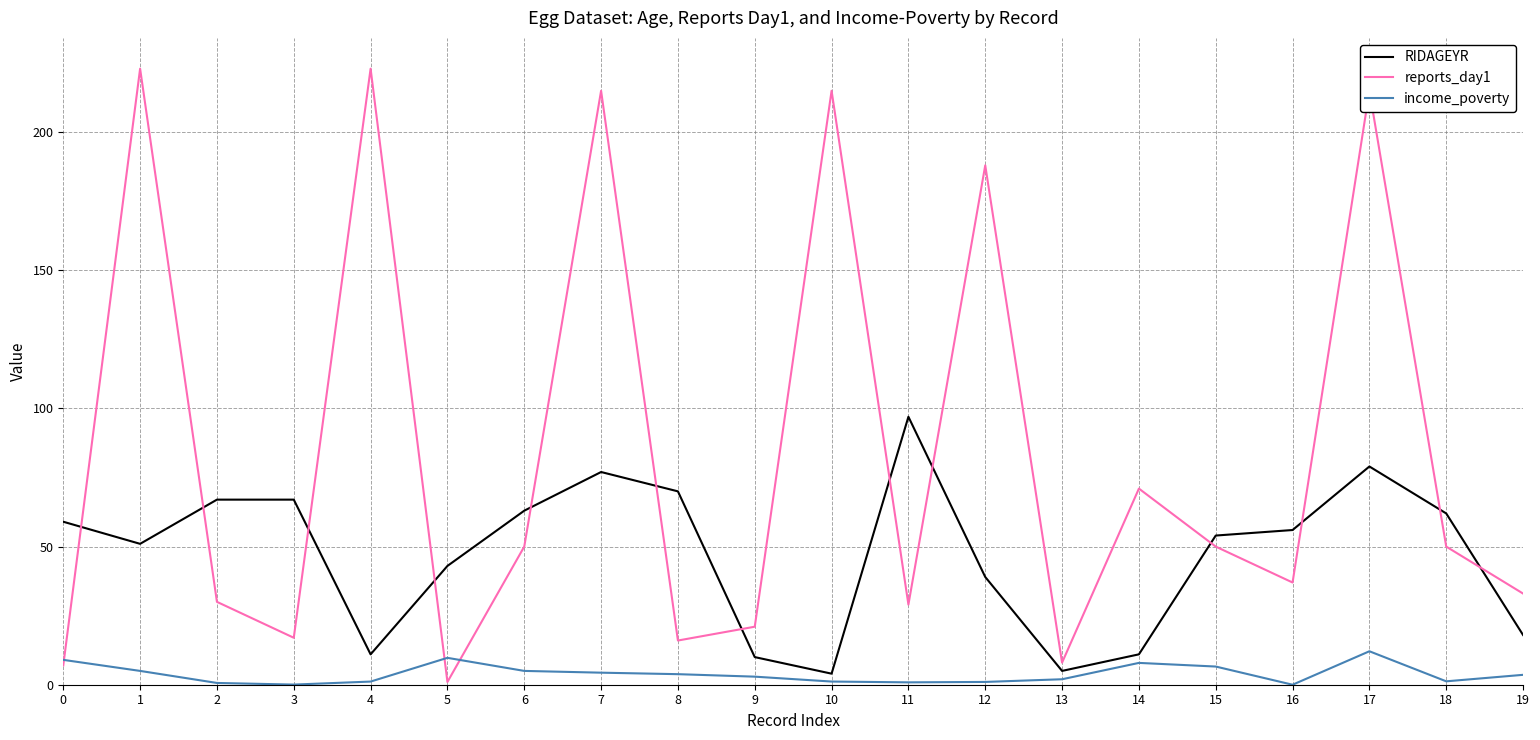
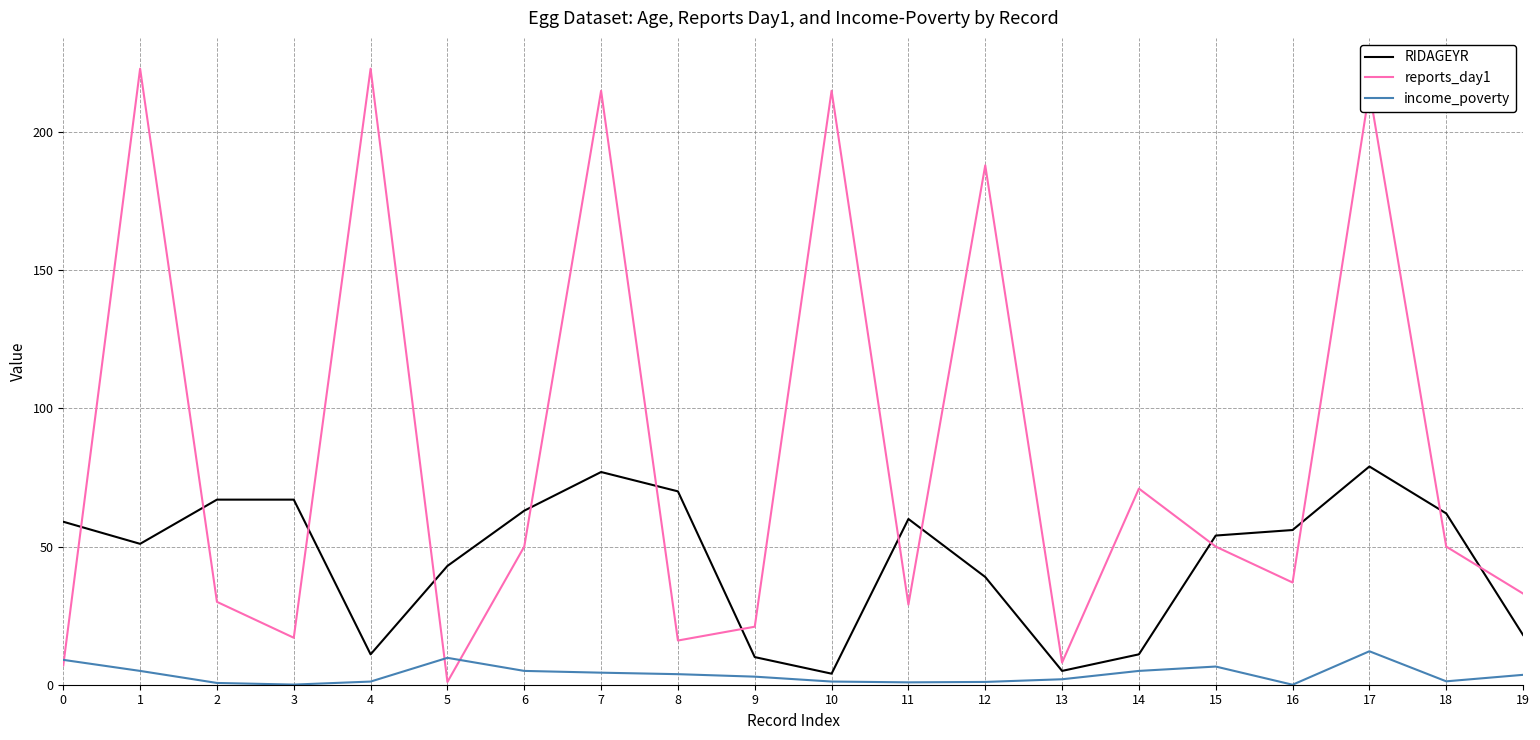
  {
    "RIDAGEYR": {
      "0": 59,
      "1": 51,
      "2": 67,
      "3": 67,
      "4": 11,
      "5": 43,
      "6": 63,
      "7": 77,
      "8": 70,
      "9": 10,
      "10": 4,
-     "11": 97,
+     "11": 60,
      "12": 39,
      "13": 5,
      "14": 11,
      "15": 54,
      "16": 56,
      "17": 79,
      "18": 62,
      "19": 18
    },
    "reports_day1": {
      "0": 7,
      "1": 223,
      "2": 30,
      "3": 17,
      "4": 223,
      "5": 1,
      "6": 50,
      "7": 215,
      "8": 16,
      "9": 21,
      "10": 215,
      "11": 29,
      "12": 188,
      "13": 8,
      "14": 71,
      "15": 50,
      "16": 37,
      "18": 50,
      "19": 33
    },
    "income_poverty": {
      "0": 9,
      "1": 5,
      "2": 1,
      "3": 0,
      "4": 1,
      "5": 10,
      "6": 5,
      "7": 4,
      "8": 4,
      "9": 3,
      "10": 1,
      "11": 1,
      "12": 1,
      "13": 2,
-     "14": 8,
+     "14": 5,
      "15": 7,
      "16": 0,
      "17": 12,
      "18": 1,
      "19": 4
    }
  }
